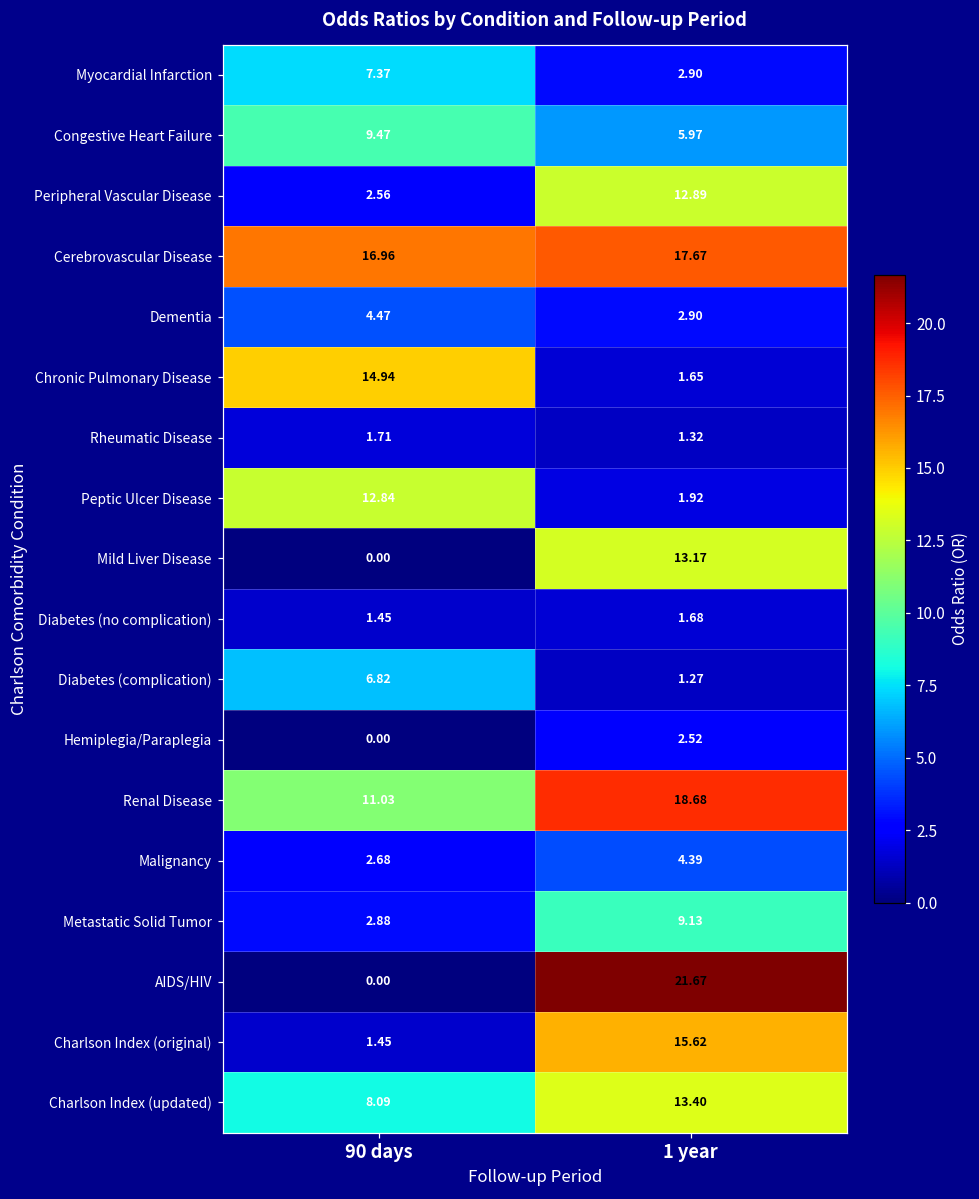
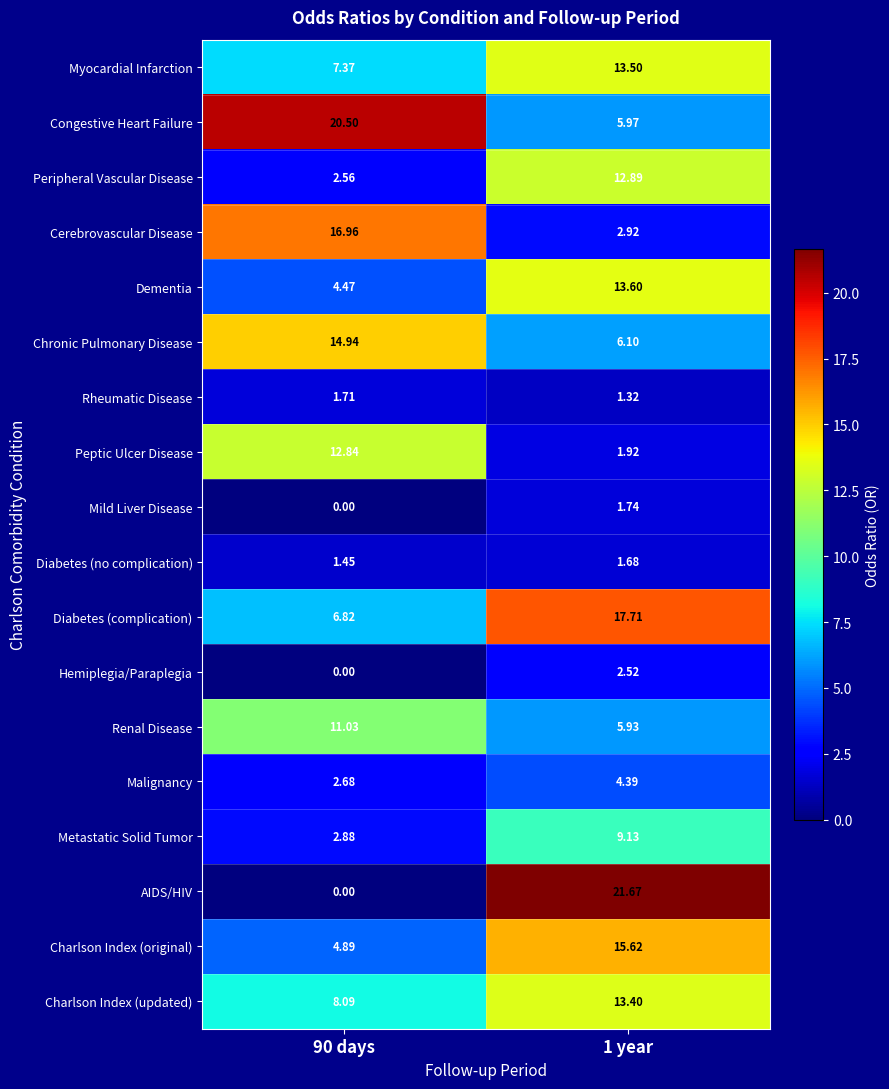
  {
    "Myocardial Infarction": {
      "90 days": 7.37,
-     "1 year": 2.90
+     "1 year": 13.50
    },
    "Congestive Heart Failure": {
-     "90 days": 9.47,
+     "90 days": 20.50,
      "1 year": 5.97
    },
    "Peripheral Vascular Disease": {
      "90 days": 2.56,
      "1 year": 12.89
    },
    "Cerebrovascular Disease": {
      "90 days": 16.96,
-     "1 year": 17.67
+     "1 year": 2.92
    },
    "Dementia": {
      "90 days": 4.47,
-     "1 year": 2.90
+     "1 year": 13.60
    },
    "Chronic Pulmonary Disease": {
      "90 days": 14.94,
-     "1 year": 1.65
+     "1 year": 6.10
    },
    "Rheumatic Disease": {
      "90 days": 1.71,
      "1 year": 1.32
    },
    "Peptic Ulcer Disease": {
      "90 days": 12.84,
      "1 year": 1.92
    },
    "Mild Liver Disease": {
      "90 days": 0.00,
-     "1 year": 13.17
+     "1 year": 1.74
    },
    "Diabetes (no complication)": {
      "90 days": 1.45,
      "1 year": 1.68
    },
    "Diabetes (complication)": {
      "90 days": 6.82,
-     "1 year": 1.27
+     "1 year": 17.71
    },
    "Hemiplegia/Paraplegia": {
      "90 days": 0.00,
      "1 year": 2.52
    },
    "Renal Disease": {
      "90 days": 11.03,
-     "1 year": 18.68
+     "1 year": 5.93
    },
    "Malignancy": {
      "90 days": 2.68,
      "1 year": 4.39
    },
    "Metastatic Solid Tumor": {
      "90 days": 2.88,
      "1 year": 9.13
    },
    "AIDS/HIV": {
      "90 days": 0.00,
      "1 year": 21.67
    },
    "Charlson Index (original)": {
-     "90 days": 1.45,
+     "90 days": 4.89,
      "1 year": 15.62
    },
    "Charlson Index (updated)": {
      "90 days": 8.09,
      "1 year": 13.40
    }
  }
